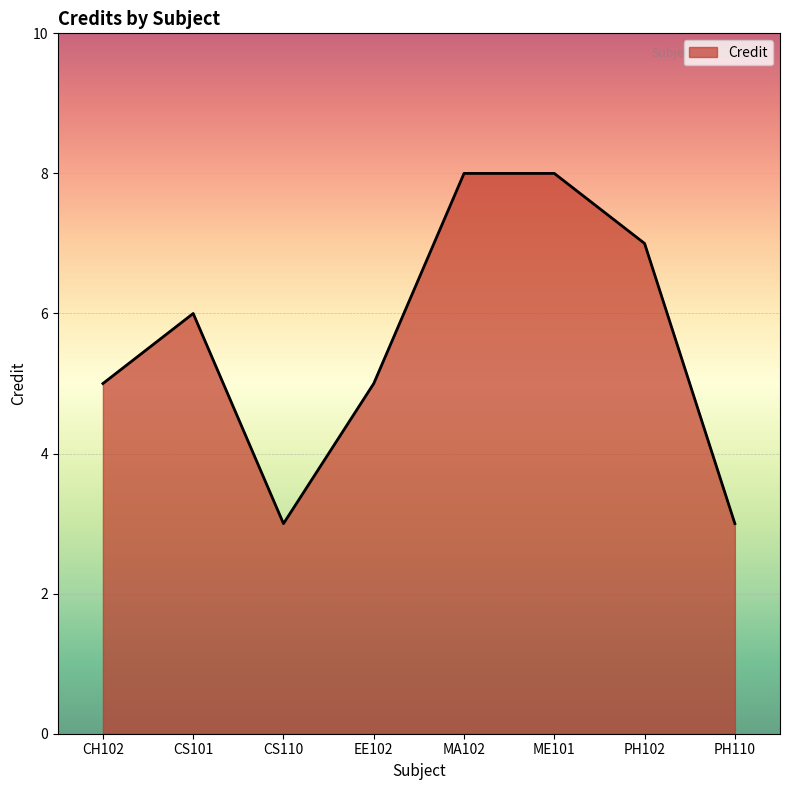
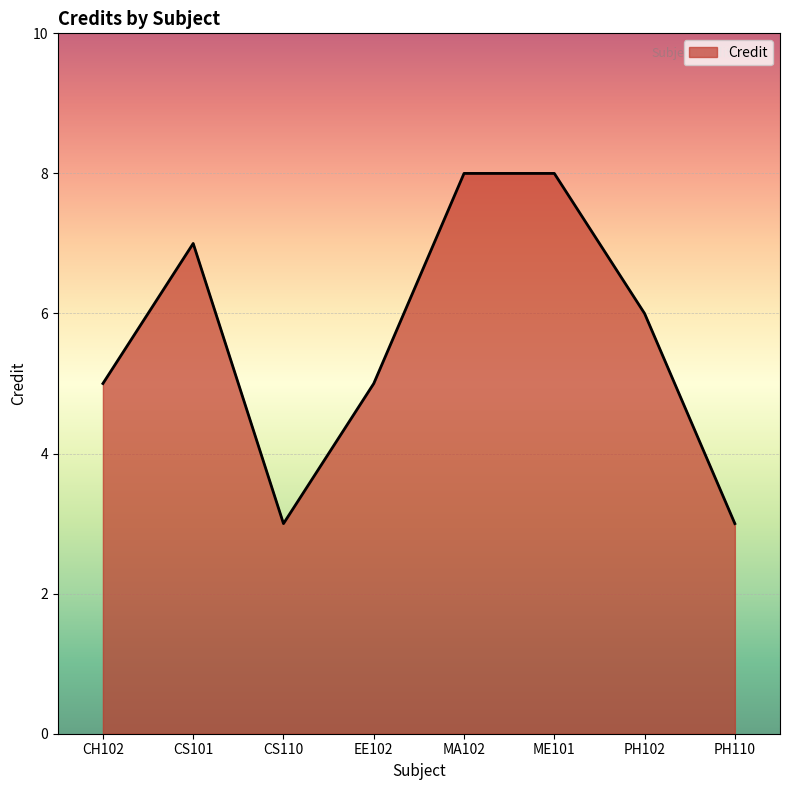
  {
    "CH102": 5,
-   "CS101": 6,
+   "CS101": 7,
    "CS110": 3,
    "EE102": 5,
    "MA102": 8,
    "ME101": 8,
-   "PH102": 7,
+   "PH102": 6,
    "PH110": 3
  }
